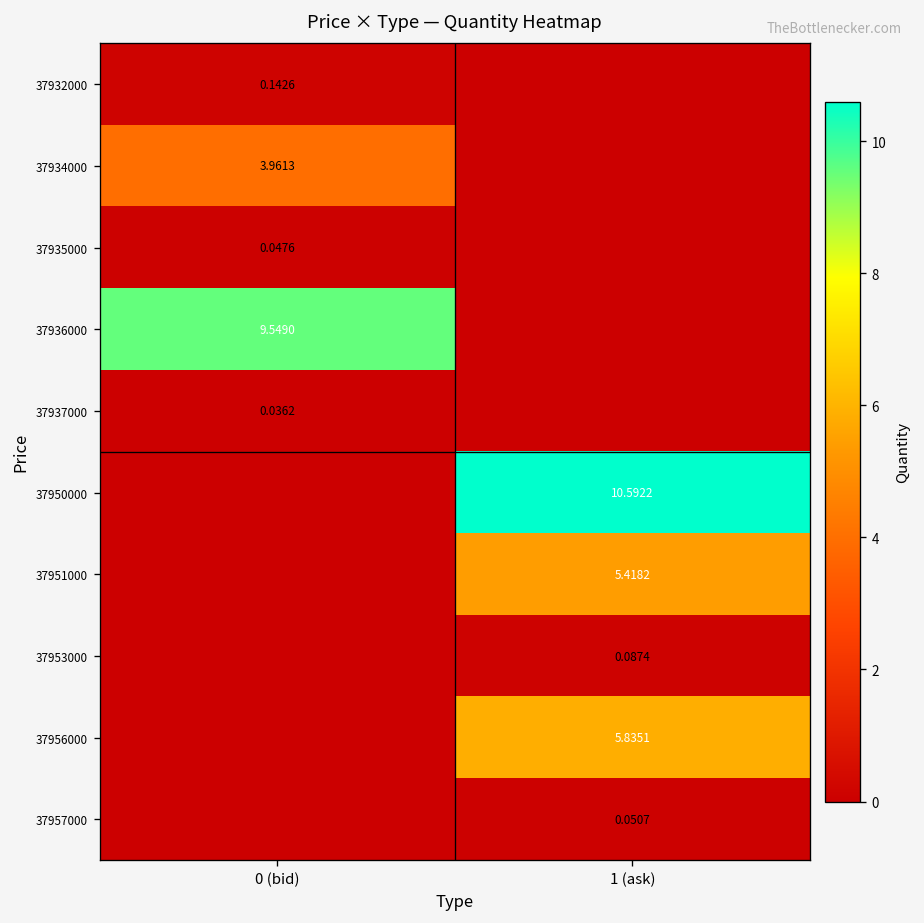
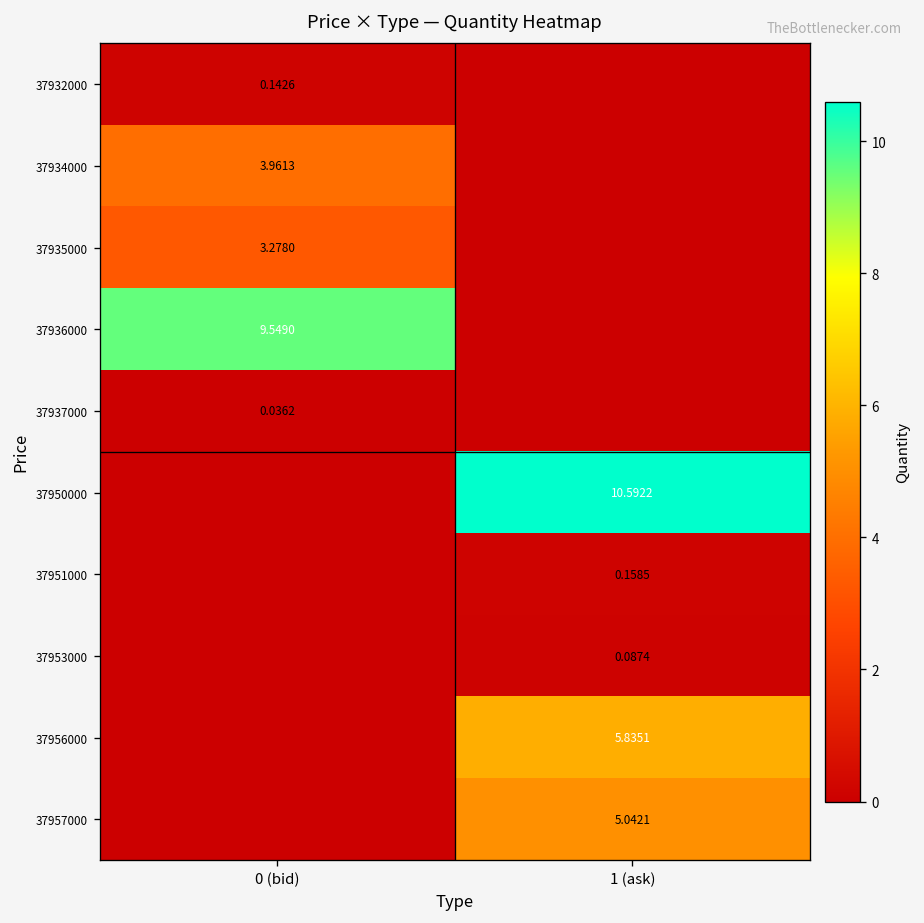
  {
    "37932000": {
      "0 (bid)": 0.1426
    },
    "37934000": {
      "0 (bid)": 3.9613
    },
    "37935000": {
-     "0 (bid)": 0.0476
+     "0 (bid)": 3.2780
    },
    "37936000": {
      "0 (bid)": 9.5490
    },
    "37937000": {
      "0 (bid)": 0.0362
    },
    "37950000": {
      "1 (ask)": 10.5922
    },
    "37951000": {
-     "1 (ask)": 5.4182
+     "1 (ask)": 0.1585
    },
    "37953000": {
      "1 (ask)": 0.0874
    },
    "37956000": {
      "1 (ask)": 5.8351
    },
    "37957000": {
-     "1 (ask)": 0.0507
+     "1 (ask)": 5.0421
    }
  }
